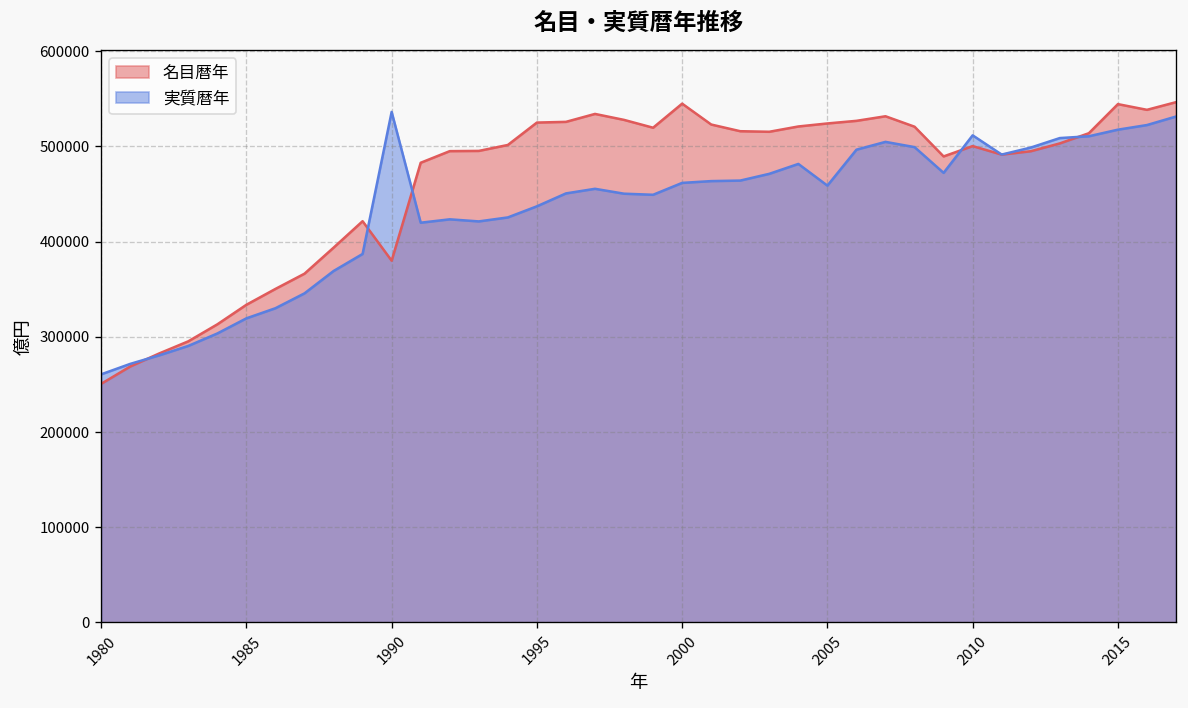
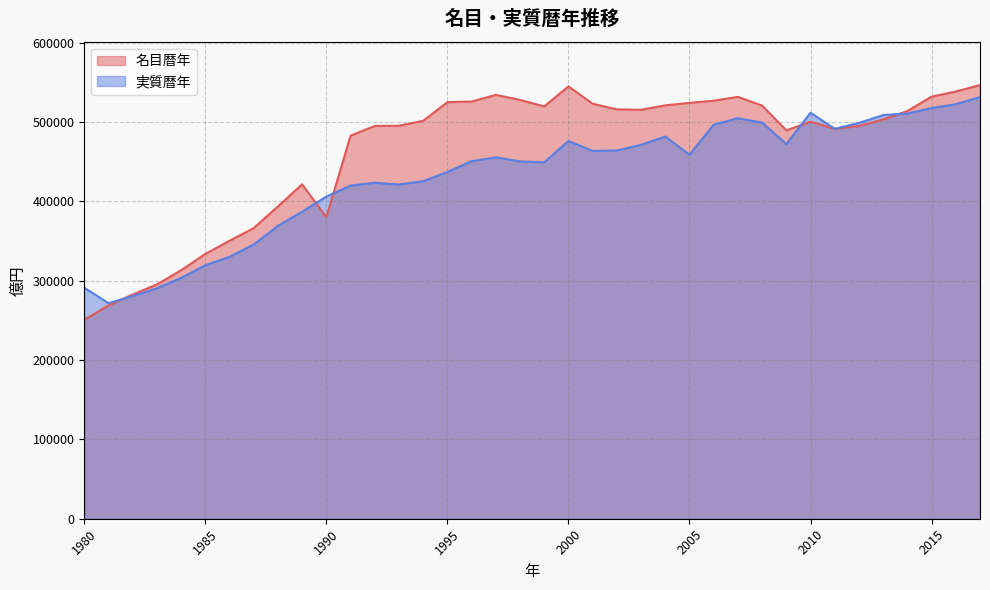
  {
    "名目暦年": {
      "1980": 250000,
      "1985": 330000,
      "1990": 380000,
      "1995": 530000,
      "2000": 540000,
      "2005": 520000,
      "2010": 500000,
-     "2015": 540000
+     "2015": 530000
    },
    "実質暦年": {
-     "1980": 260000,
+     "1980": 290000,
      "1985": 320000,
-     "1990": 540000,
+     "1990": 410000,
      "1995": 440000,
-     "2000": 460000,
+     "2000": 480000,
      "2005": 460000,
      "2010": 510000,
      "2015": 520000
    }
  }
